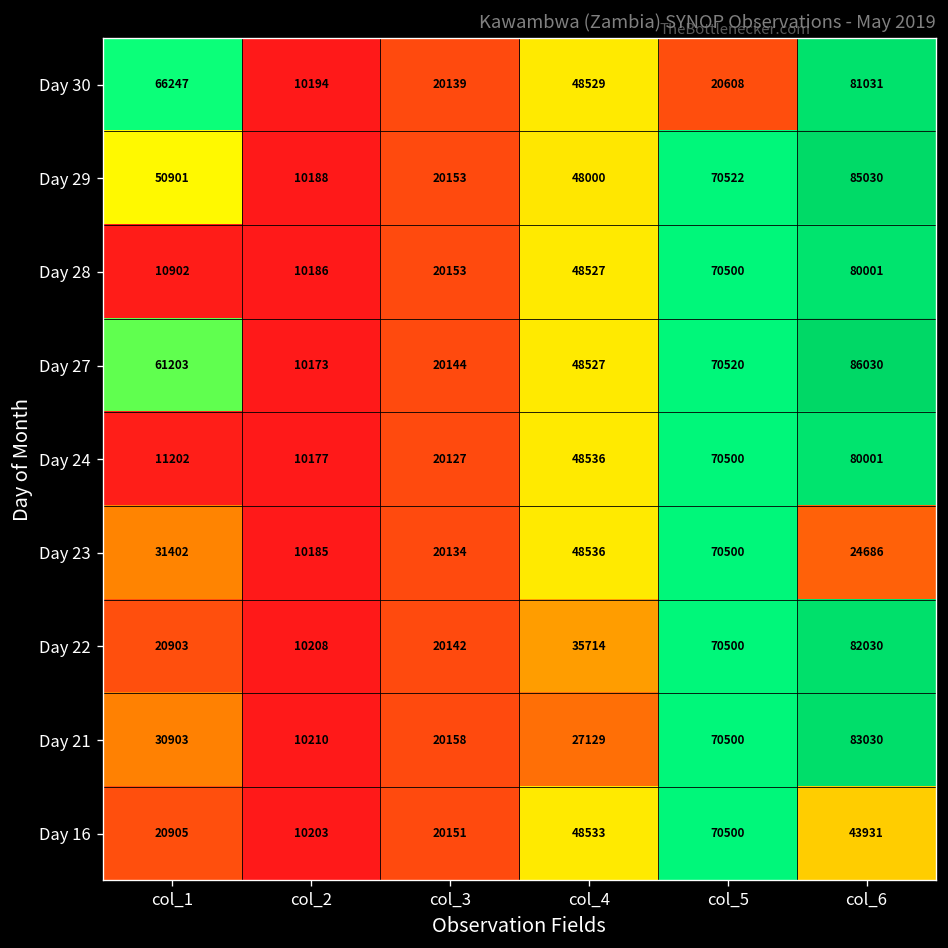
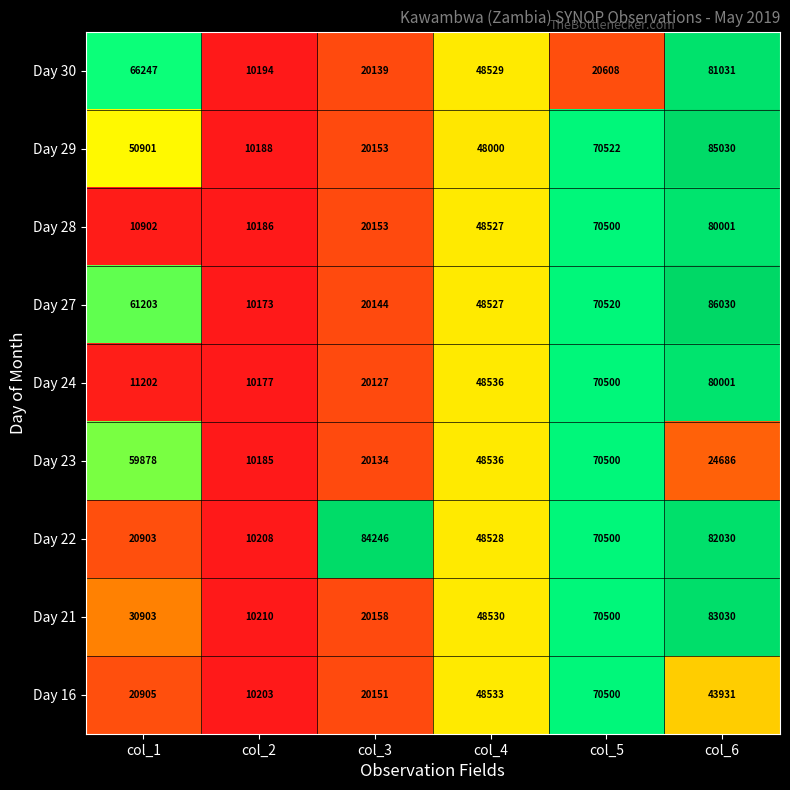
  {
    "Day 30": {
      "col_1": 66247,
      "col_2": 10194,
      "col_3": 20139,
      "col_4": 48529,
      "col_5": 20608,
      "col_6": 81031
    },
    "Day 29": {
      "col_1": 50901,
      "col_2": 10188,
      "col_3": 20153,
      "col_4": 48000,
      "col_5": 70522,
      "col_6": 85030
    },
    "Day 28": {
      "col_1": 10902,
      "col_2": 10186,
      "col_3": 20153,
      "col_4": 48527,
      "col_5": 70500,
      "col_6": 80001
    },
    "Day 27": {
      "col_1": 61203,
      "col_2": 10173,
      "col_3": 20144,
      "col_4": 48527,
      "col_5": 70520,
      "col_6": 86030
    },
    "Day 24": {
      "col_1": 11202,
      "col_2": 10177,
      "col_3": 20127,
      "col_4": 48536,
      "col_5": 70500,
      "col_6": 80001
    },
    "Day 23": {
-     "col_1": 31402,
+     "col_1": 59878,
      "col_2": 10185,
      "col_3": 20134,
      "col_4": 48536,
      "col_5": 70500,
      "col_6": 24686
    },
    "Day 22": {
      "col_1": 20903,
      "col_2": 10208,
-     "col_3": 20142,
-     "col_4": 35714,
+     "col_3": 84246,
+     "col_4": 48528,
      "col_5": 70500,
      "col_6": 82030
    },
    "Day 21": {
      "col_1": 30903,
      "col_2": 10210,
      "col_3": 20158,
-     "col_4": 27129,
+     "col_4": 48530,
      "col_5": 70500,
      "col_6": 83030
    },
    "Day 16": {
      "col_1": 20905,
      "col_2": 10203,
      "col_3": 20151,
      "col_4": 48533,
      "col_5": 70500,
      "col_6": 43931
    }
  }
